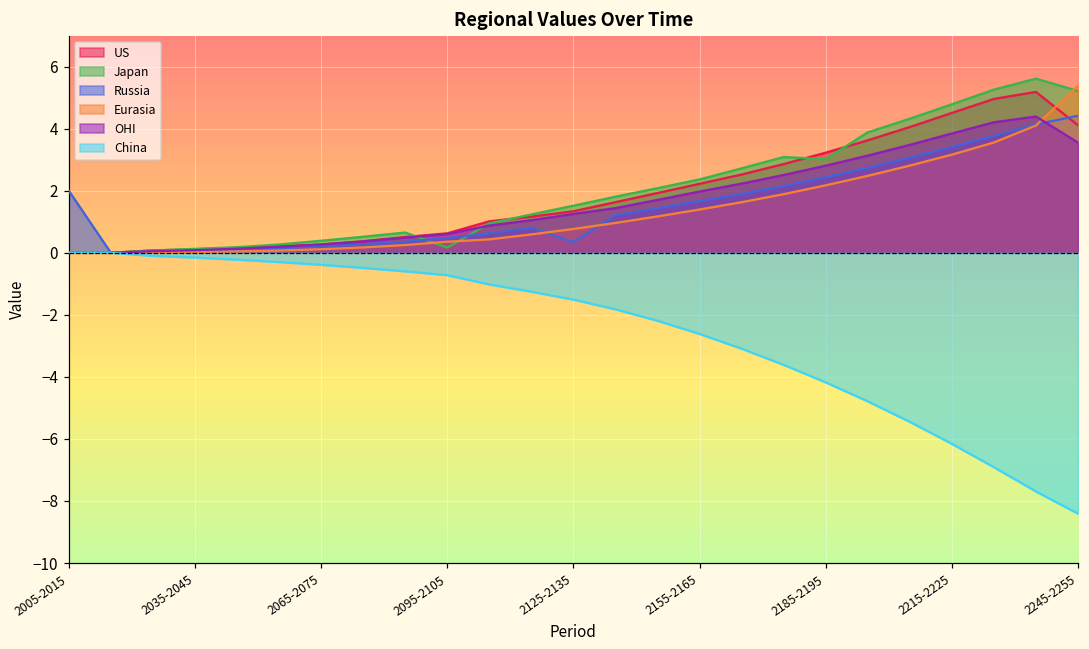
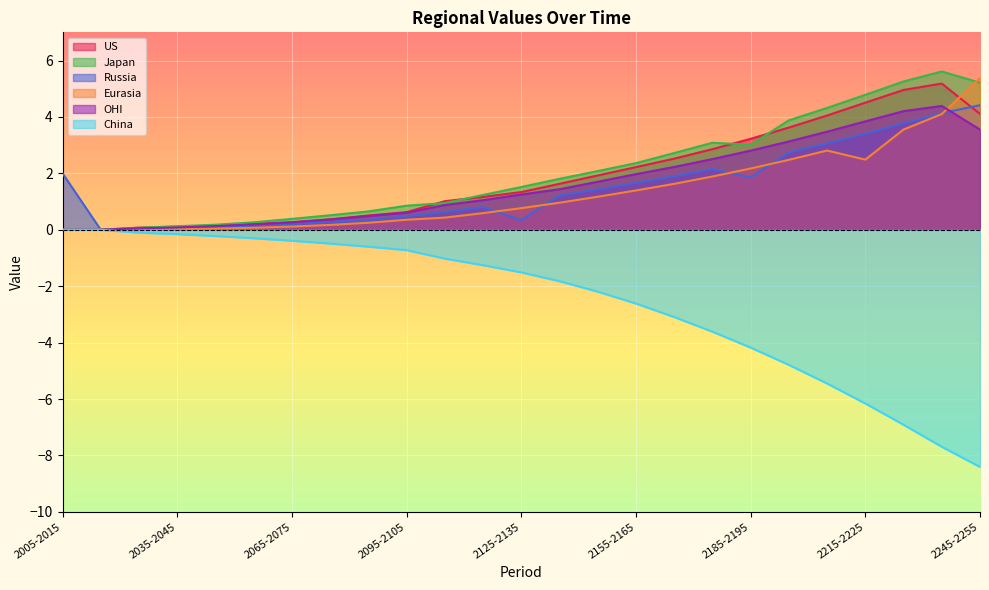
  {
    "US": {
      "2155-2165": 2.2,
      "2185-2195": 3.2,
      "2215-2225": 4.5,
      "2245-2255": 4.1
    },
    "Japan": {
      "2065-2075": 0.4,
-     "2095-2105": 0.2,
+     "2095-2105": 0.9,
      "2125-2135": 1.5,
      "2155-2165": 2.4,
      "2185-2195": 3.0,
      "2215-2225": 4.8,
      "2245-2255": 5.2
    },
    "Russia": {
      "2005-2015": 2.0,
      "2095-2105": 0.5,
      "2125-2135": 0.3,
      "2155-2165": 1.7,
-     "2185-2195": 2.4,
+     "2185-2195": 1.9,
      "2215-2225": 3.4,
      "2245-2255": 4.4
    },
    "Eurasia": {
      "2065-2075": 0.1,
      "2095-2105": 0.4,
      "2125-2135": 0.8,
      "2155-2165": 1.4,
      "2185-2195": 2.2,
-     "2215-2225": 3.2,
+     "2215-2225": 2.5,
      "2245-2255": 5.4
    },
    "OHI": {
      "2155-2165": 2.0,
      "2185-2195": 2.8,
      "2215-2225": 3.8,
      "2245-2255": 3.6
    }
  }
